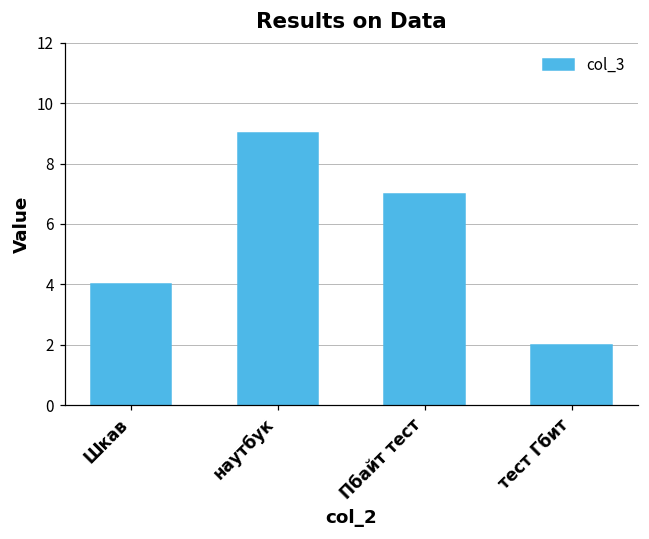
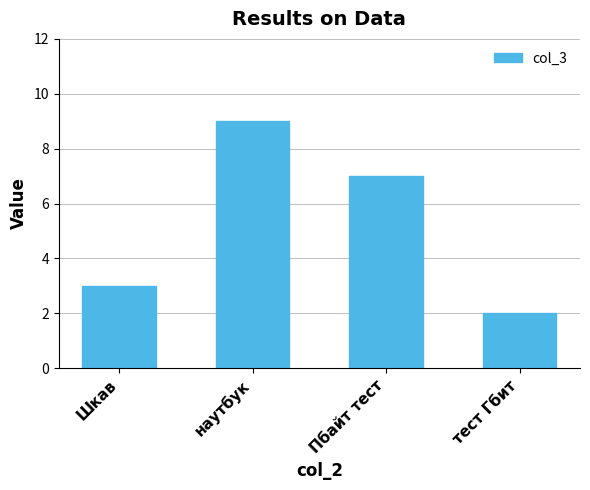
  {
-   "Шкав": 4,
+   "Шкав": 3,
    "наутбук": 9,
    "Пбайт тест": 7,
    "тест Гбит": 2
  }
